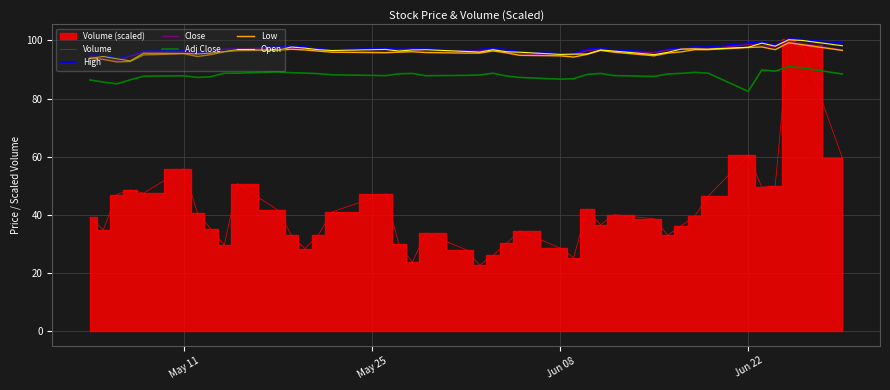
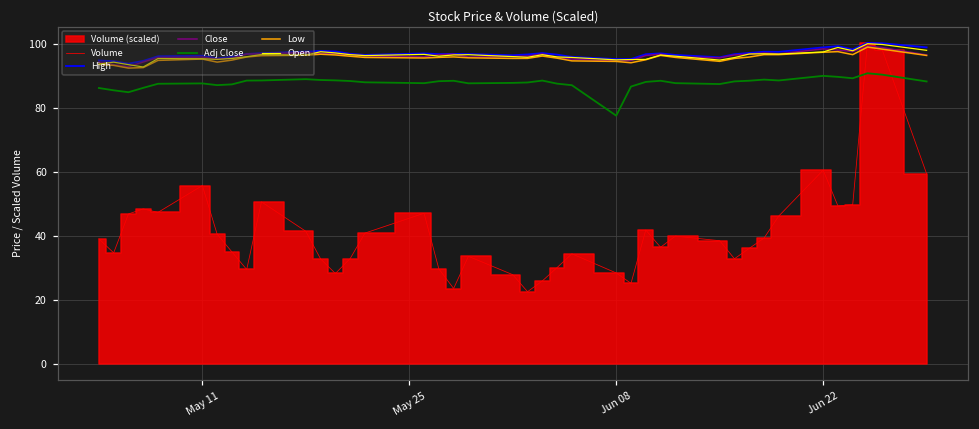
  {
    "Adj Close": {
      "May 11": 88,
-     "Jun 08": 87,
-     "Jun 22": 82
+     "Jun 08": 78,
+     "Jun 22": 90
    }
  }
